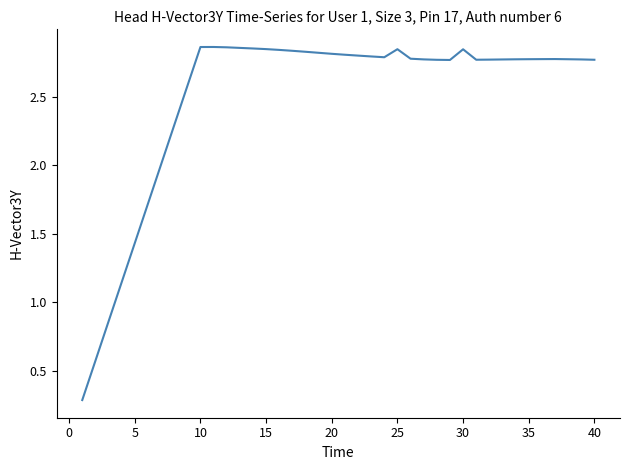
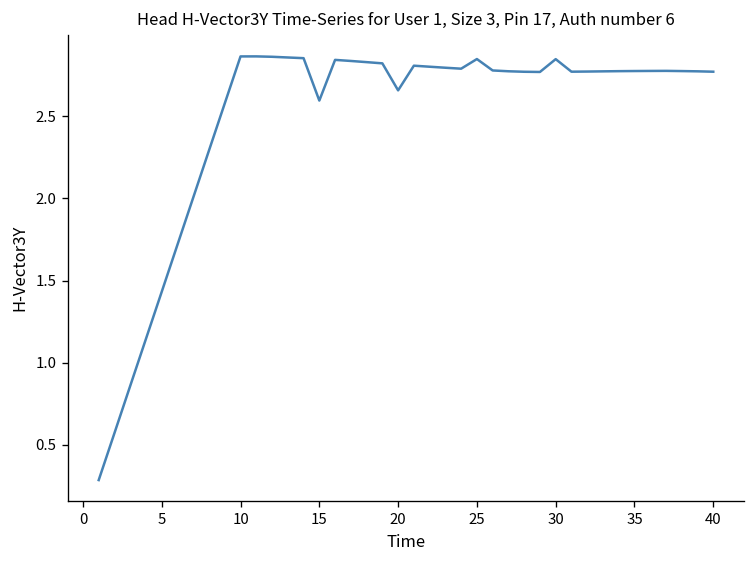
  {
    "5": 1.43,
    "10": 2.86,
-   "15": 2.85,
-   "20": 2.82,
+   "15": 2.60,
+   "20": 2.66,
    "25": 2.85,
    "30": 2.85,
    "35": 2.78,
    "40": 2.77
  }
